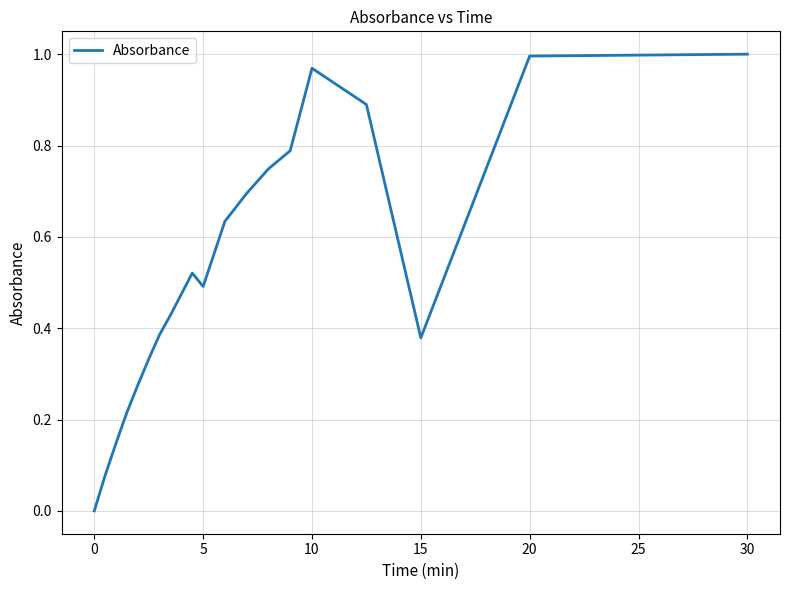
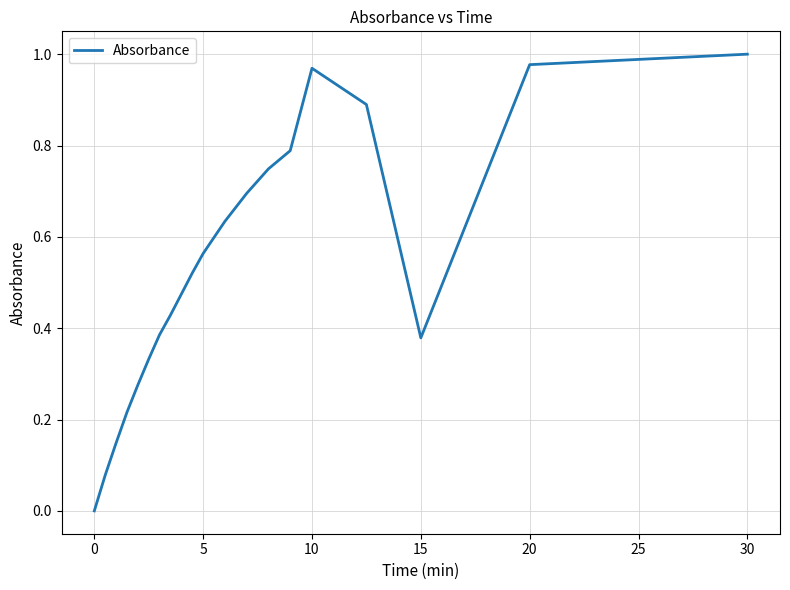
  {
    "0": 0.00,
-   "5": 0.49,
+   "5": 0.56,
    "10": 0.97,
    "15": 0.38,
-   "20": 1.00,
+   "20": 0.98,
    "30": 1.00
  }
